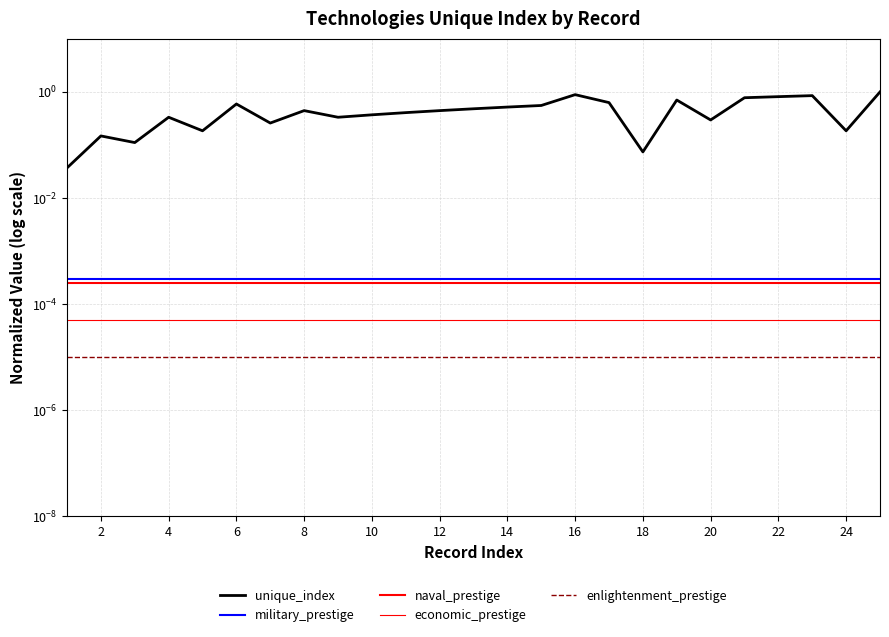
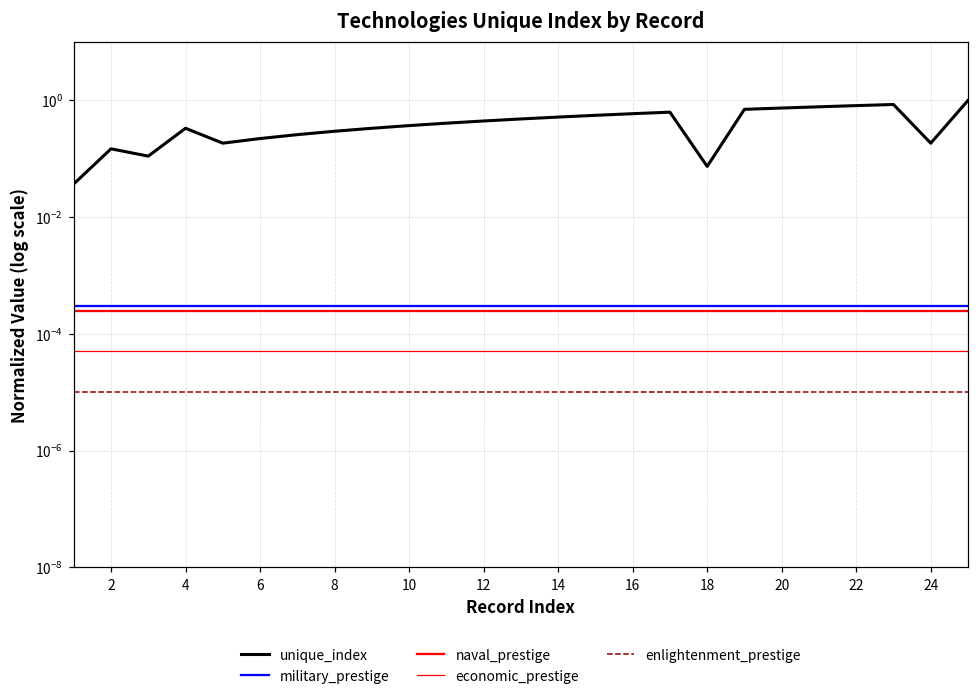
  {
    "unique_index": {
      "2": 0.15,
      "4": 0.3,
-     "6": 0.6,
-     "8": 0.4,
+     "6": 0.22,
+     "8": 0.3,
      "10": 0.4,
      "12": 0.4,
      "14": 0.5,
-     "16": 0.9,
+     "16": 0.6,
      "18": 0.07,
-     "20": 0.3,
+     "20": 0.7,
      "22": 0.8,
      "24": 0.19
    },
    "military_prestige": {
      "2": 0.0003,
      "4": 0.0003,
      "6": 0.0003,
      "8": 0.0003,
      "10": 0.0003,
      "12": 0.0003,
      "14": 0.0003,
      "16": 0.0003,
      "18": 0.0003,
      "20": 0.0003,
      "22": 0.0003,
      "24": 0.0003
    },
    "enlightenment_prestige": {
      "2": 0.000010,
      "4": 0.000010,
      "6": 0.000010,
      "8": 0.000010,
      "10": 0.000010,
      "12": 0.000010,
      "14": 0.000010,
      "16": 0.000010,
      "18": 0.000010,
      "20": 0.000010,
      "22": 0.000010,
      "24": 0.000010
    }
  }
